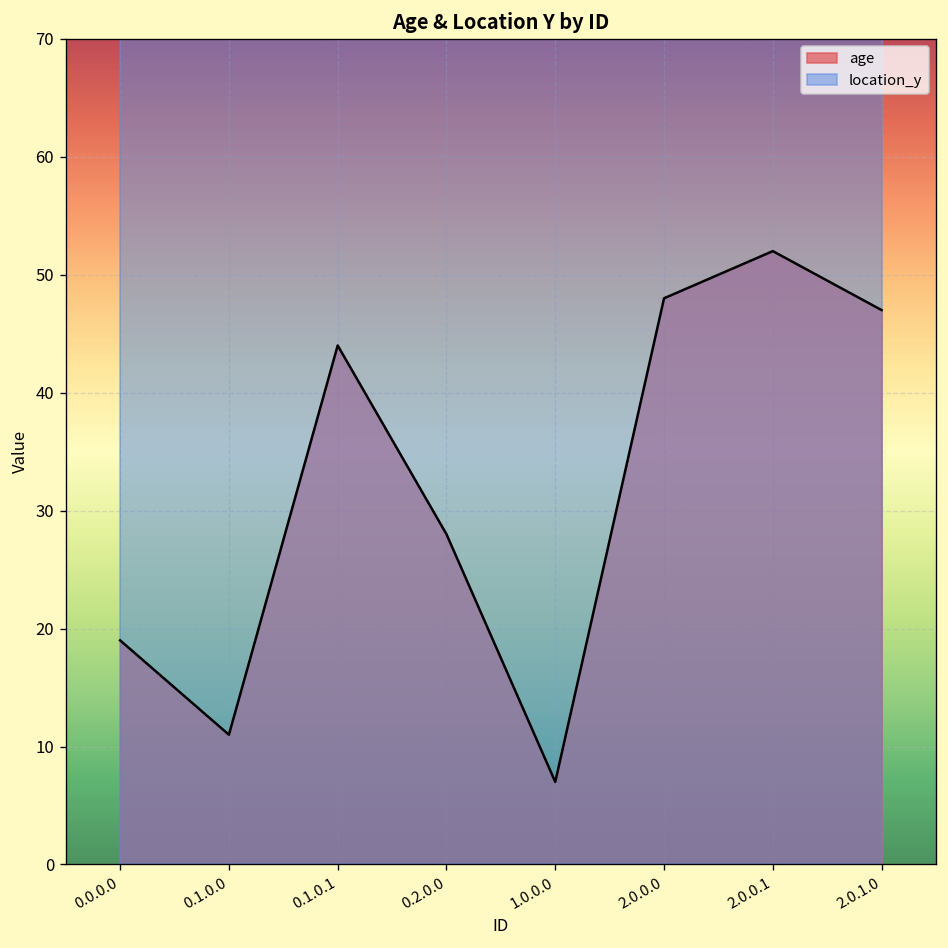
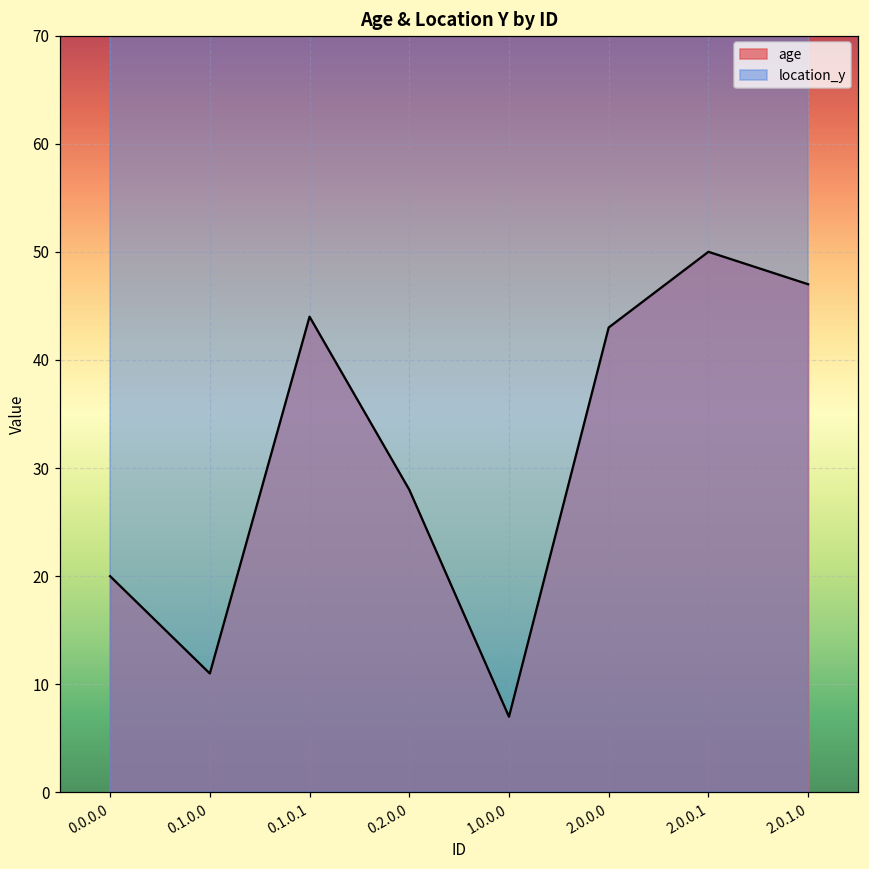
  {
    "age": {
-     "0.0.0.0": 19,
+     "0.0.0.0": 20,
      "0.1.0.0": 11,
      "0.1.0.1": 44,
      "0.2.0.0": 28,
      "1.0.0.0": 7,
-     "2.0.0.0": 48,
-     "2.0.0.1": 52,
+     "2.0.0.0": 43,
+     "2.0.0.1": 50,
      "2.0.1.0": 47
    }
  }
